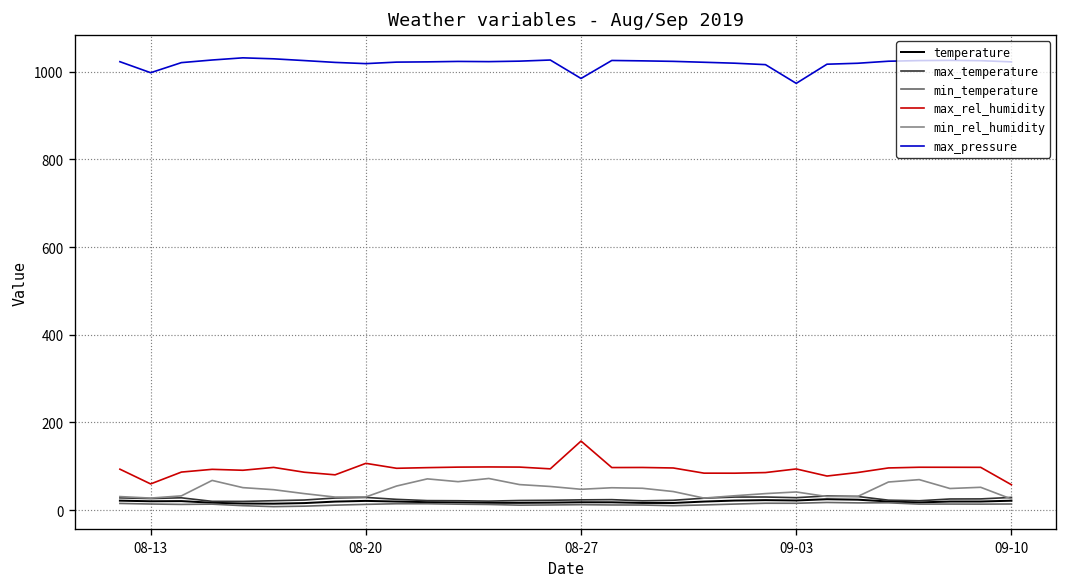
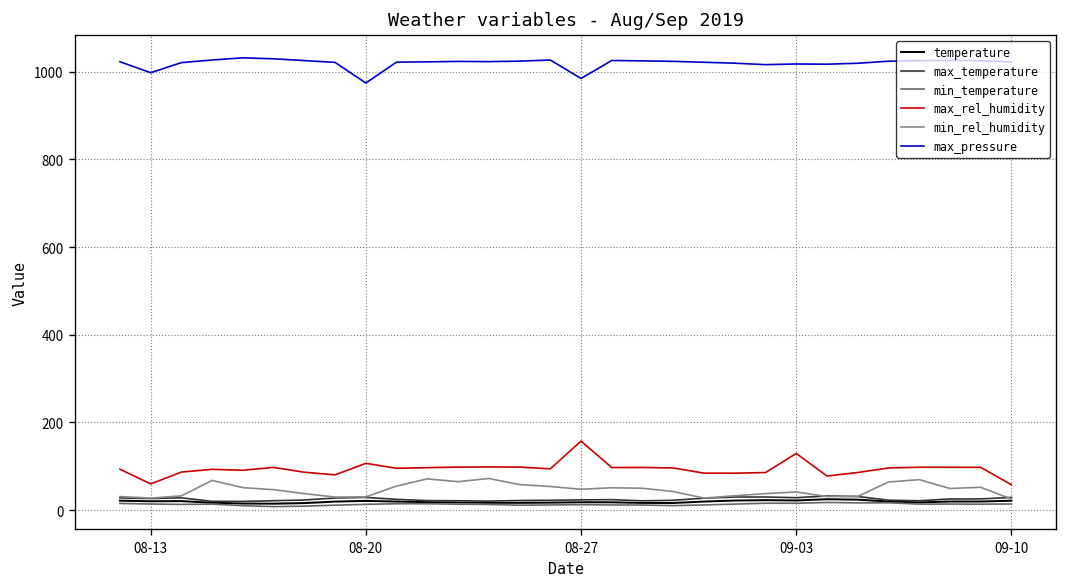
  {
    "temperature": {
      "08-20": 20
    },
    "max_rel_humidity": {
      "08-13": 60,
      "08-20": 110,
      "08-27": 160,
-     "09-03": 90,
+     "09-03": 130,
      "09-10": 60
    },
    "max_pressure": {
      "08-13": 1000,
-     "08-20": 1020,
+     "08-20": 970,
      "08-27": 980,
-     "09-03": 970
+     "09-03": 1020
    }
  }
